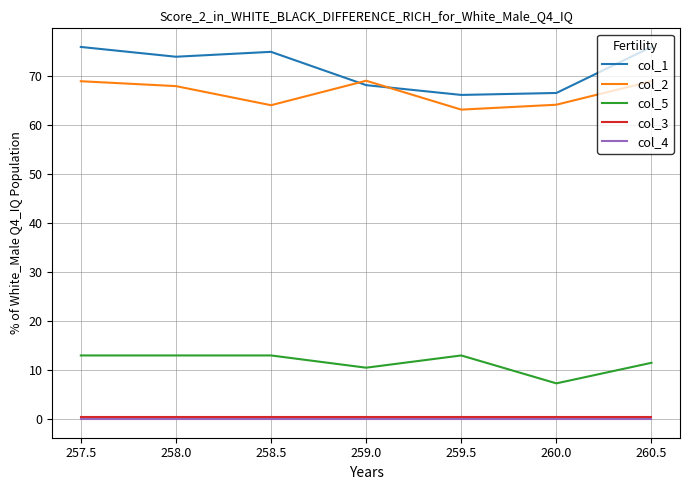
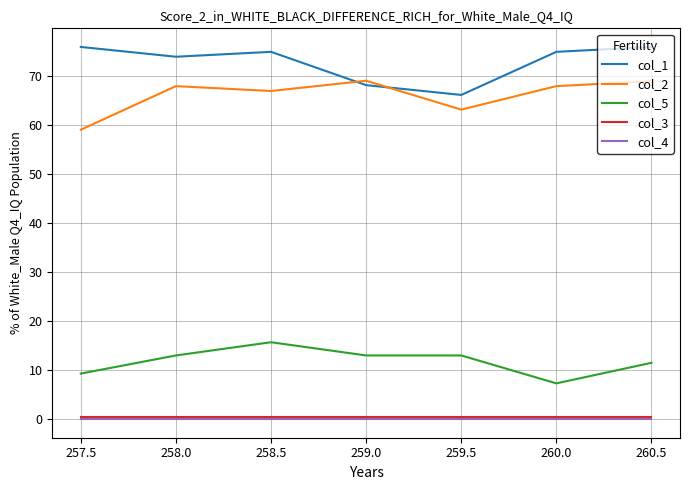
  {
    "col_1": {
      "257.5": 76,
      "258.0": 74,
      "258.5": 75,
      "259.0": 68,
      "259.5": 66,
-     "260.0": 67
+     "260.0": 75
    },
    "col_2": {
-     "257.5": 69,
+     "257.5": 59,
      "258.0": 68,
-     "258.5": 64,
+     "258.5": 67,
      "259.0": 69,
      "259.5": 63,
-     "260.0": 64
+     "260.0": 68
    },
    "col_5": {
-     "257.5": 13,
+     "257.5": 9,
      "258.0": 13,
-     "258.5": 13,
-     "259.0": 11,
+     "258.5": 16,
+     "259.0": 13,
      "259.5": 13,
      "260.0": 7,
      "260.5": 12
    }
  }
